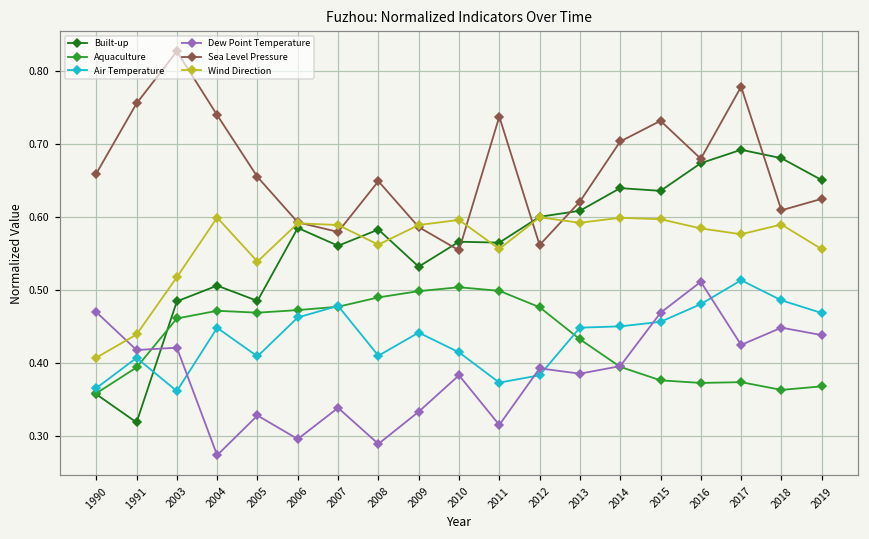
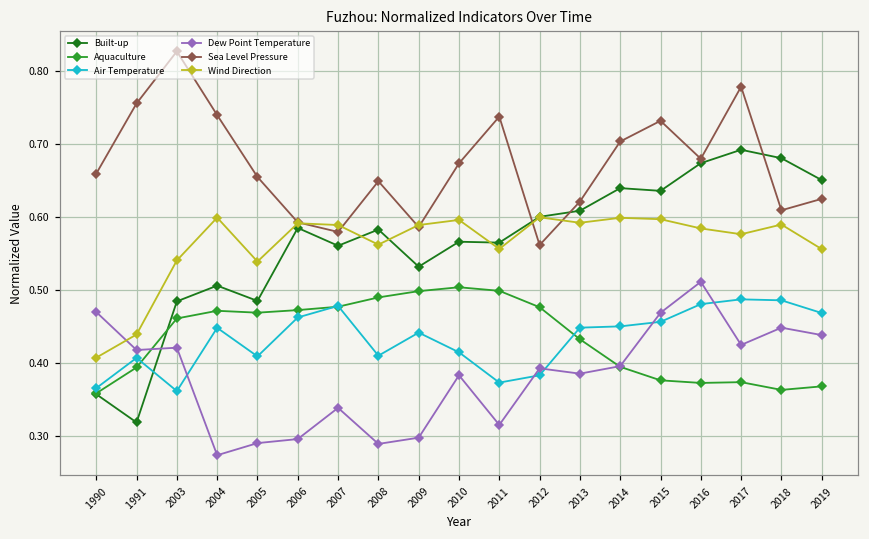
  {
    "Air Temperature": {
      "1990": 0.37,
      "1991": 0.41,
      "2003": 0.36,
      "2004": 0.45,
      "2005": 0.41,
      "2006": 0.46,
      "2008": 0.41,
      "2009": 0.44,
      "2010": 0.42,
      "2011": 0.37,
      "2012": 0.38,
      "2013": 0.45,
      "2014": 0.45,
      "2015": 0.46,
      "2016": 0.48,
-     "2017": 0.51,
+     "2017": 0.49,
      "2018": 0.49,
      "2019": 0.47
    },
    "Dew Point Temperature": {
      "1990": 0.47,
      "1991": 0.42,
      "2003": 0.42,
      "2004": 0.27,
-     "2005": 0.33,
+     "2005": 0.29,
      "2006": 0.30,
      "2007": 0.34,
      "2008": 0.29,
-     "2009": 0.33,
+     "2009": 0.30,
      "2010": 0.38,
      "2011": 0.32,
      "2012": 0.39,
      "2013": 0.39,
      "2015": 0.47,
      "2016": 0.51,
      "2017": 0.43,
      "2018": 0.45,
      "2019": 0.44
    },
    "Sea Level Pressure": {
      "1990": 0.66,
      "1991": 0.76,
      "2004": 0.74,
      "2005": 0.66,
      "2007": 0.58,
      "2008": 0.65,
-     "2010": 0.55,
+     "2010": 0.67,
      "2011": 0.74,
      "2012": 0.56,
      "2013": 0.62,
      "2014": 0.70,
      "2015": 0.73,
      "2016": 0.68,
      "2017": 0.78,
      "2018": 0.61,
      "2019": 0.63
    },
    "Wind Direction": {
      "1990": 0.41,
      "1991": 0.44,
-     "2003": 0.52,
+     "2003": 0.54,
      "2004": 0.60,
      "2005": 0.54,
      "2007": 0.59,
      "2008": 0.56,
      "2010": 0.60,
      "2011": 0.56,
      "2013": 0.59,
      "2014": 0.60,
      "2015": 0.60,
      "2016": 0.58,
      "2017": 0.58,
      "2018": 0.59,
      "2019": 0.56
    }
  }
